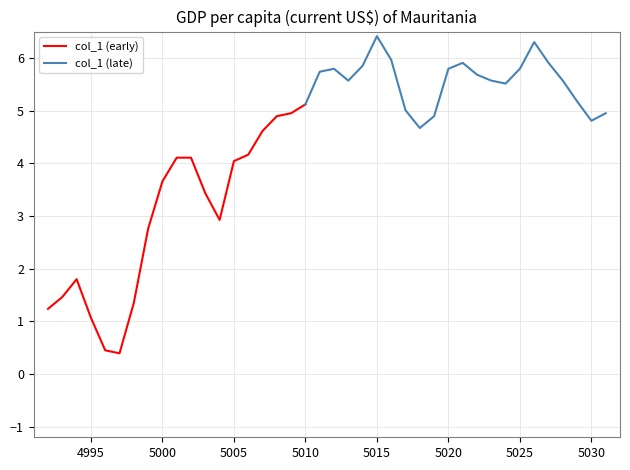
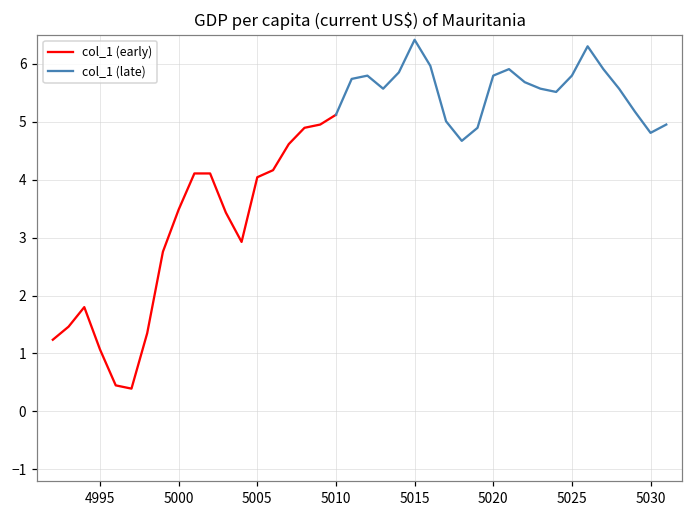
  {
    "col_1 (early)": {
      "4995": 1.1,
-     "5000": 3.7,
+     "5000": 3.5,
      "5005": 4.0
    },
    "col_1 (late)": {
      "5015": 6.4,
      "5020": 5.8,
      "5025": 5.8,
      "5030": 4.8
    }
  }
